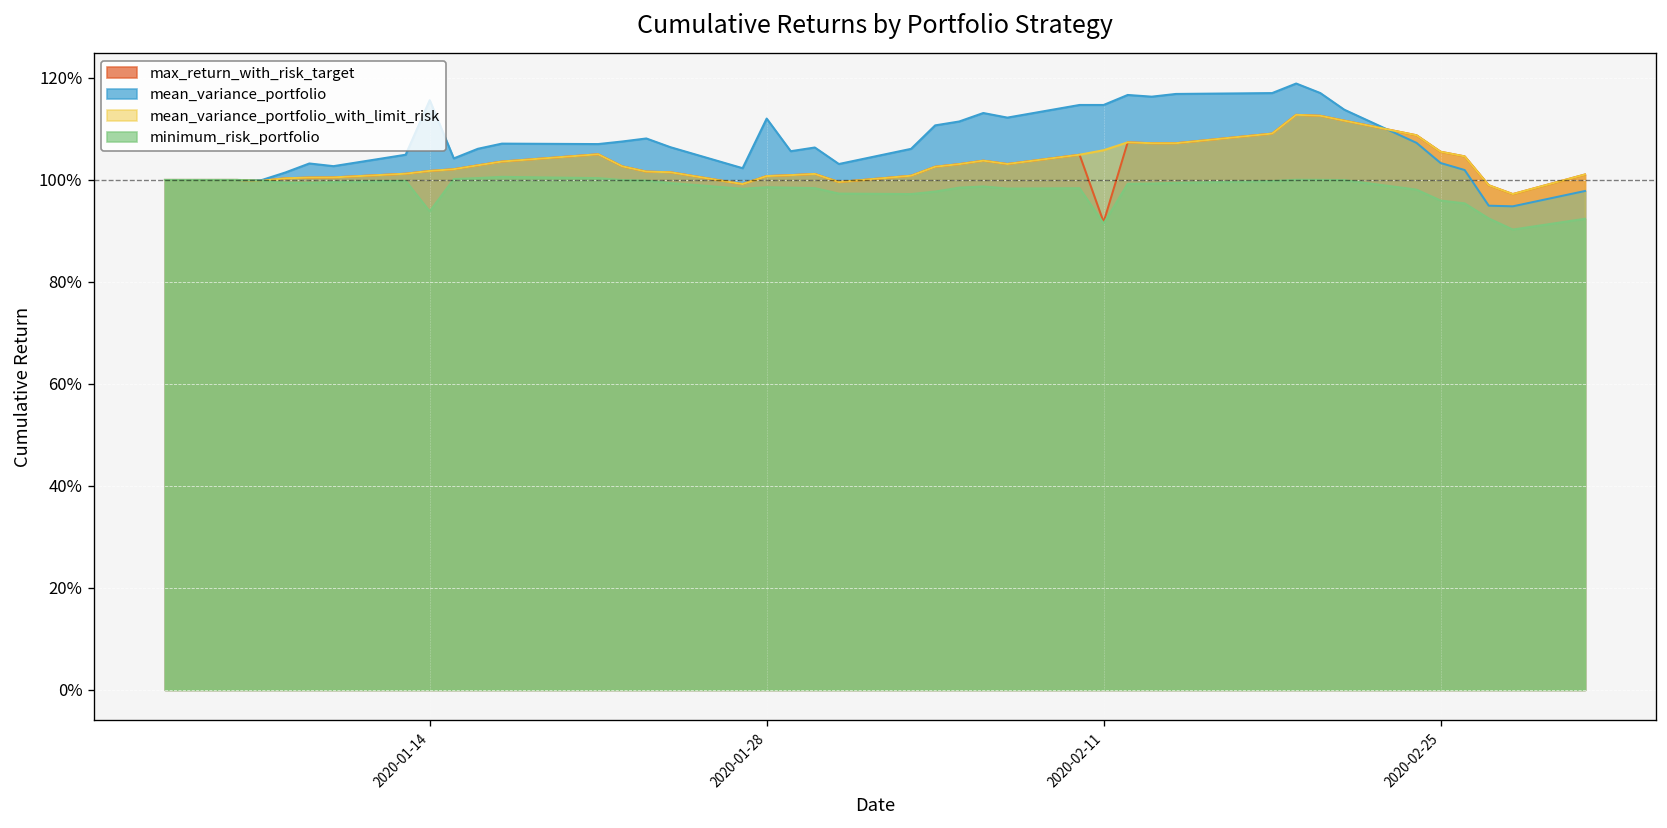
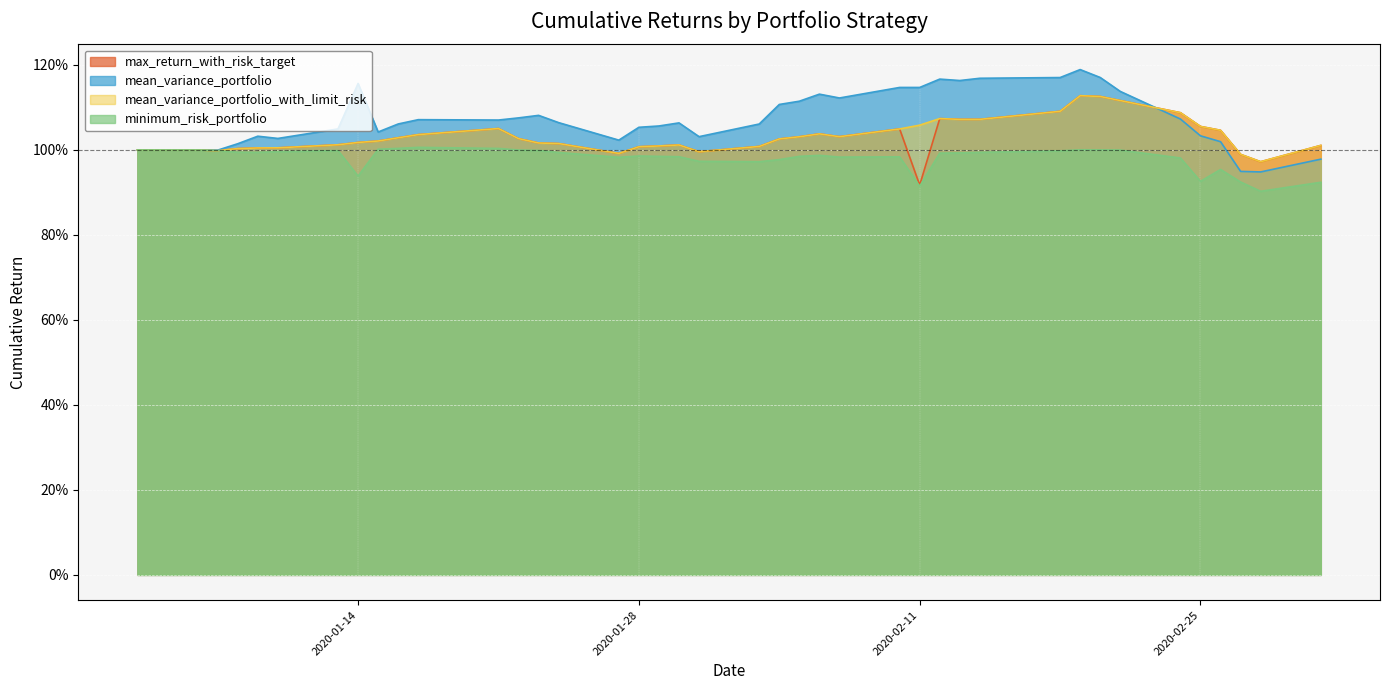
  {
    "mean_variance_portfolio": {
-     "2020-01-28": "112%",
+     "2020-01-28": "105%",
      "2020-02-11": "115%",
      "2020-02-25": "103%"
    },
    "mean_variance_portfolio_with_limit_risk": {
      "2020-02-11": "106%"
    },
    "minimum_risk_portfolio": {
      "2020-01-14": "94%",
      "2020-01-28": "99%",
-     "2020-02-25": "96%"
+     "2020-02-25": "93%"
    }
  }
